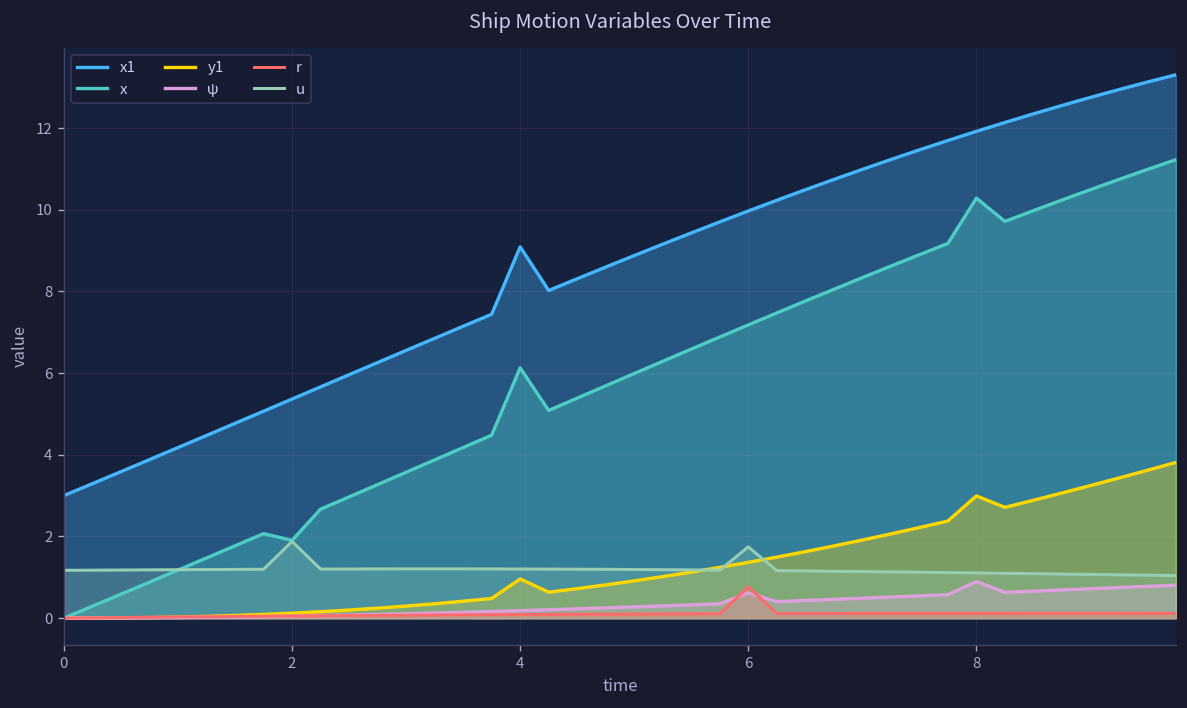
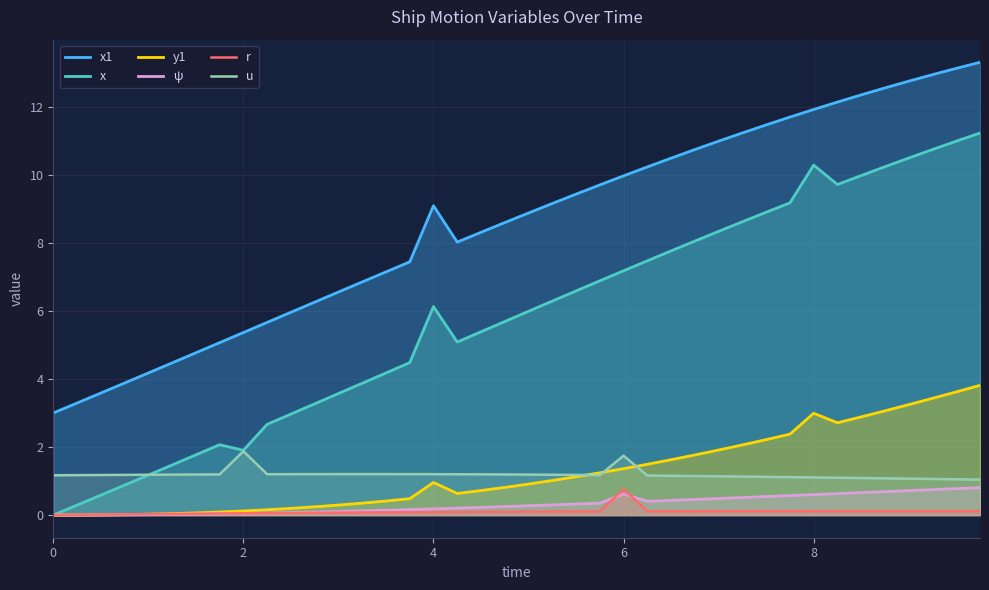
  {
    "x1": {
      "0": 3.0,
      "2": 5.4,
      "4": 9.1,
      "6": 10.0,
      "8": 11.9
    },
    "x": {
      "4": 6.1,
      "6": 7.2,
      "8": 10.3
    },
    "y1": {
      "4": 1.0,
      "6": 1.4,
      "8": 3.0
    },
    "ψ": {
      "4": 0.2,
      "6": 0.6,
-     "8": 0.9
+     "8": 0.6
    },
    "r": {
      "4": 0.1,
      "6": 0.8,
      "8": 0.1
    },
    "u": {
      "0": 1.2,
      "4": 1.2,
      "6": 1.7,
      "8": 1.1
    }
  }
